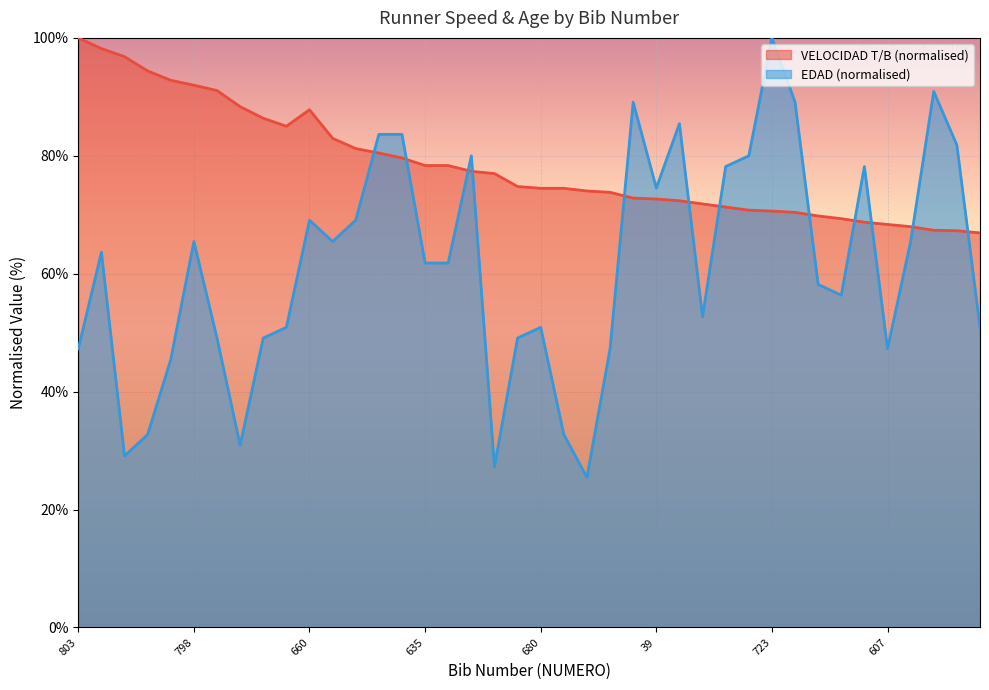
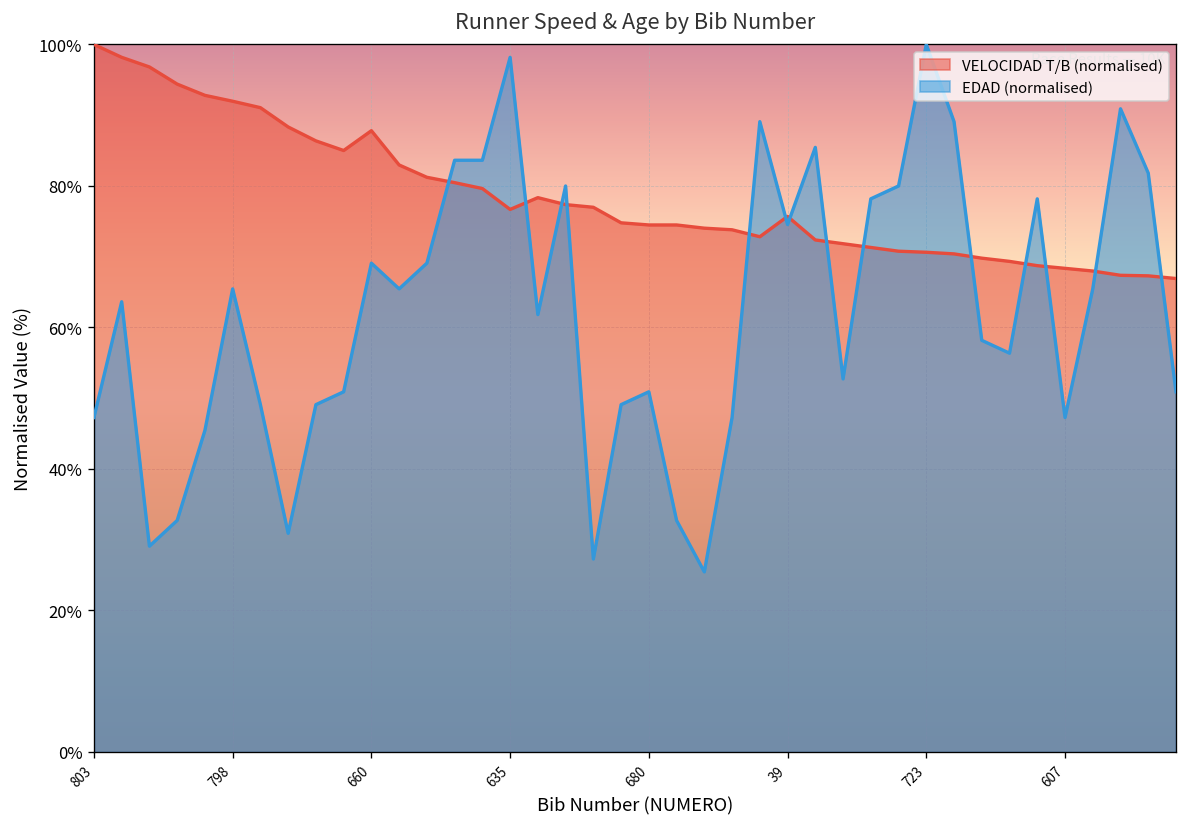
  {
    "VELOCIDAD T/B (normalised)": {
      "803": "100%",
      "798": "92%",
      "660": "88%",
-     "635": "78%",
+     "635": "77%",
      "680": "74%",
-     "39": "73%",
+     "39": "76%",
      "723": "71%",
      "607": "68%"
    },
    "EDAD (normalised)": {
      "803": "47%",
      "798": "65%",
      "660": "69%",
-     "635": "62%",
+     "635": "98%",
      "680": "51%",
      "39": "75%",
      "723": "100%",
      "607": "47%"
    }
  }
